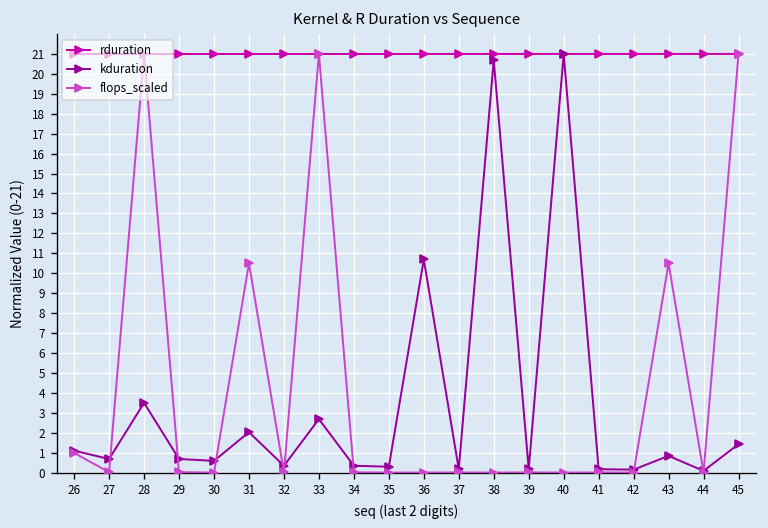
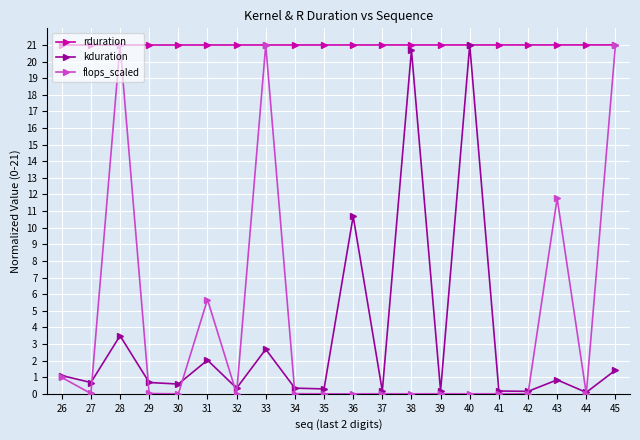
  {
    "flops_scaled": {
      "27": 0.0,
      "29": 0.0,
      "30": 0.0,
-     "31": 10.5,
+     "31": 5.7,
      "32": 0.0,
      "34": 0.0,
      "35": 0.0,
      "36": 0.0,
      "37": 0.0,
      "38": 0.0,
      "39": 0.0,
      "40": 0.0,
      "41": 0.0,
-     "43": 10.5
+     "43": 11.8
    }
  }
